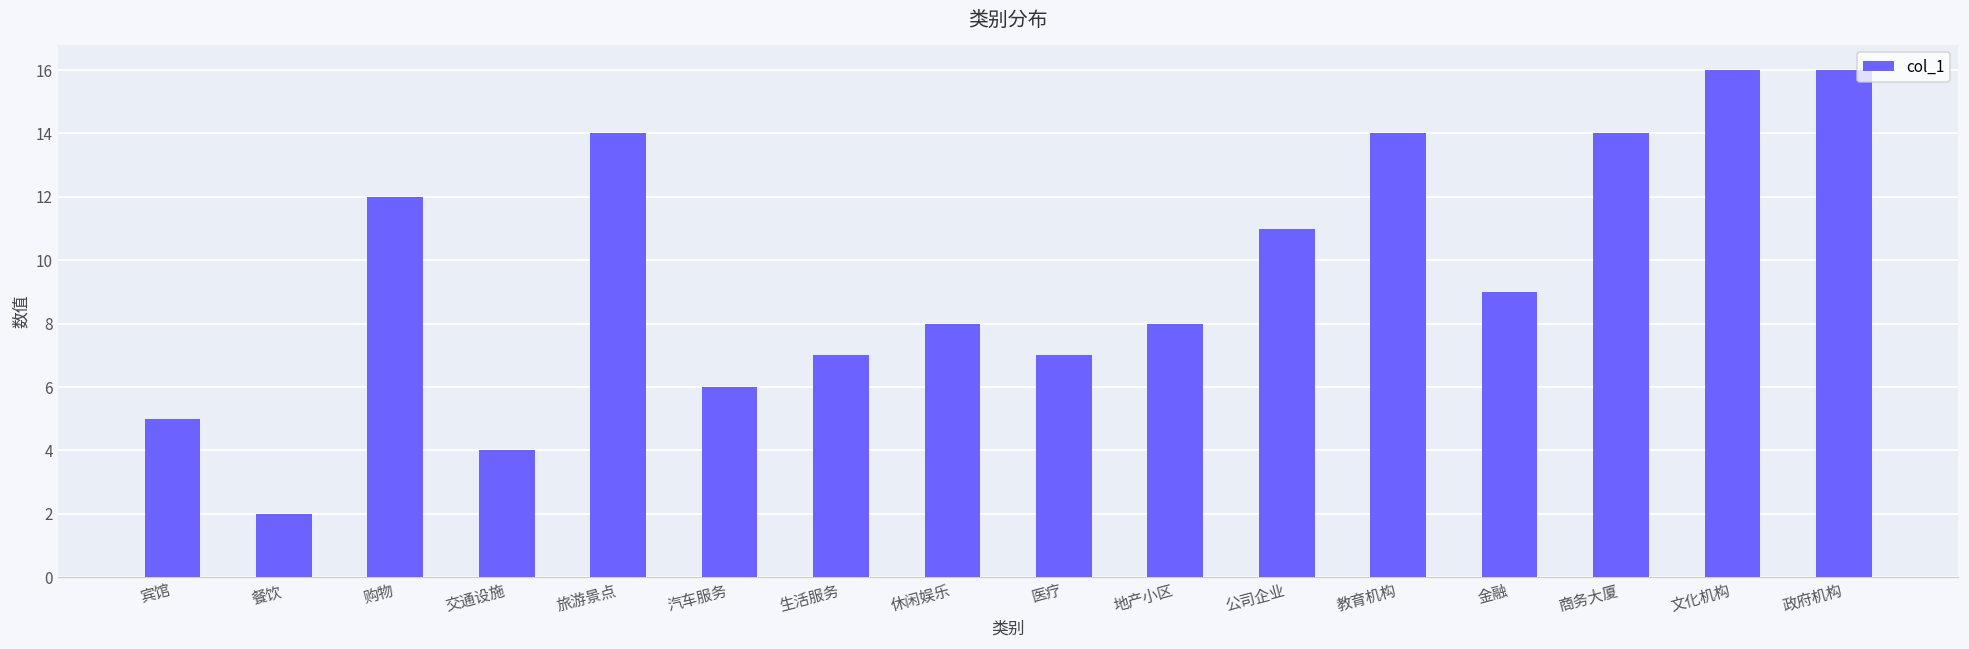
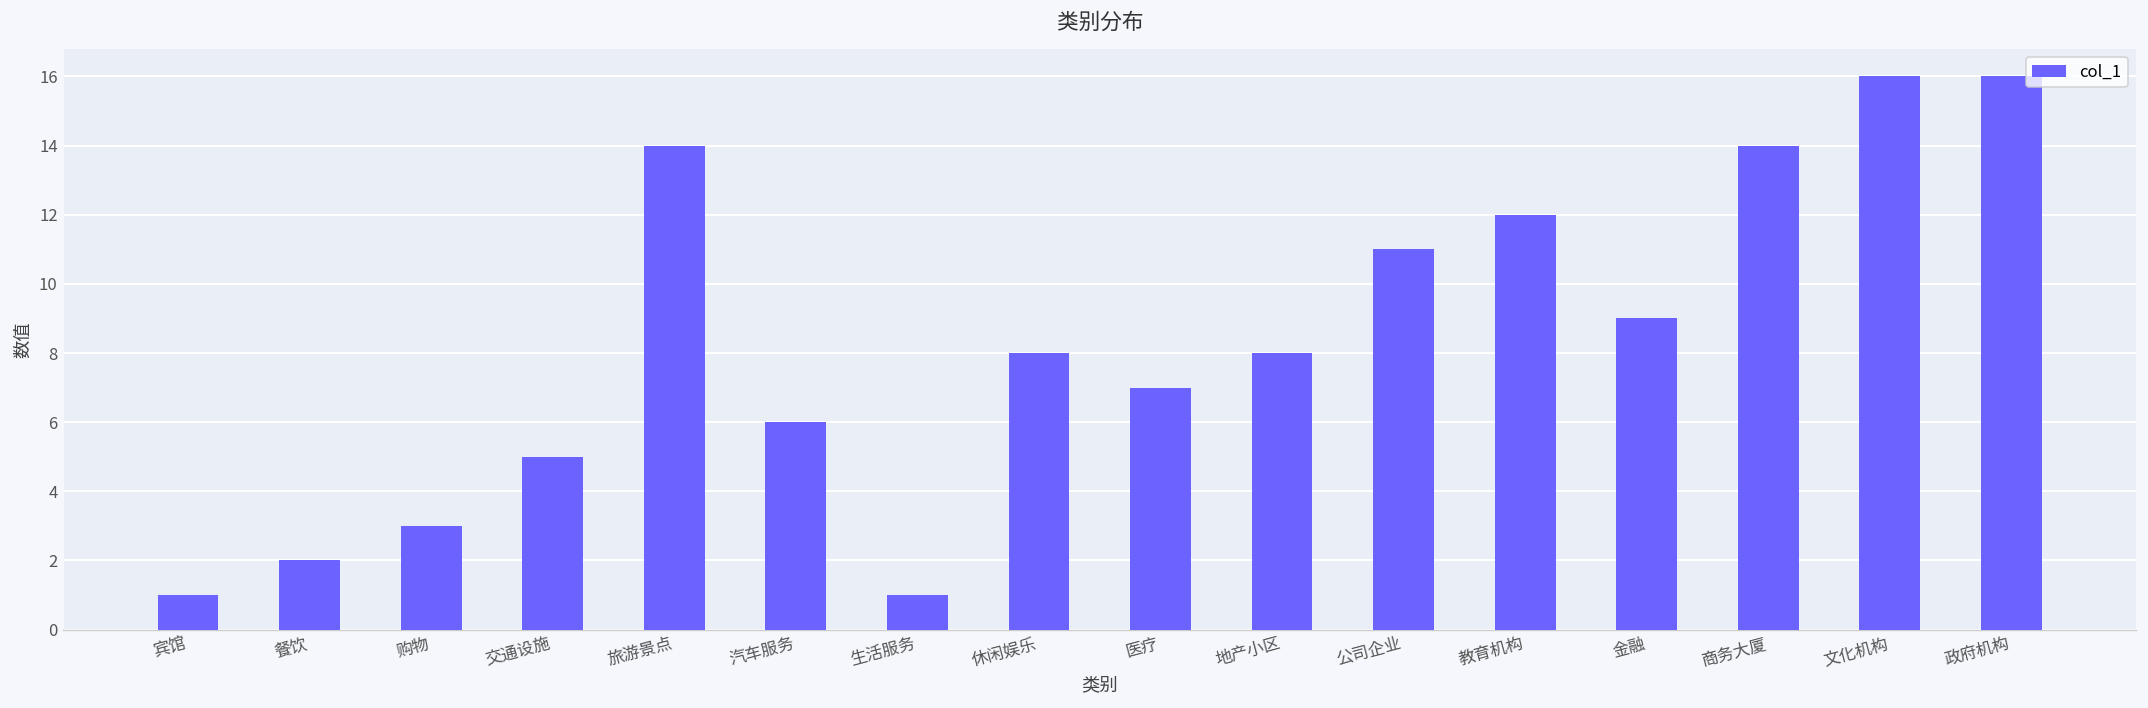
  {
-   "宾馆": 5,
+   "宾馆": 1,
    "餐饮": 2,
-   "购物": 12,
-   "交通设施": 4,
+   "购物": 3,
+   "交通设施": 5,
    "旅游景点": 14,
    "汽车服务": 6,
-   "生活服务": 7,
+   "生活服务": 1,
    "休闲娱乐": 8,
    "医疗": 7,
    "地产小区": 8,
    "公司企业": 11,
-   "教育机构": 14,
+   "教育机构": 12,
    "金融": 9,
    "商务大厦": 14,
    "文化机构": 16,
    "政府机构": 16
  }
